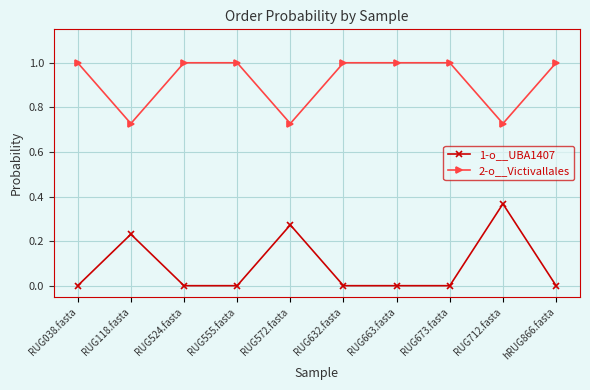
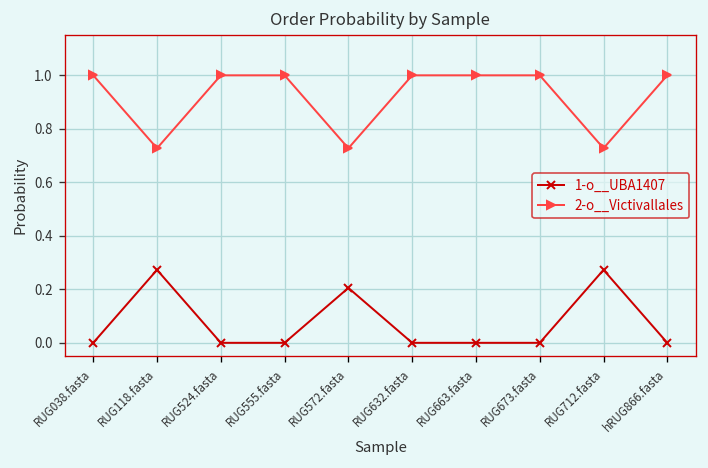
  {
    "1-o__UBA1407": {
      "RUG038.fasta": 0.00,
-     "RUG118.fasta": 0.23,
+     "RUG118.fasta": 0.27,
      "RUG524.fasta": 0.00,
      "RUG555.fasta": 0.00,
-     "RUG572.fasta": 0.27,
+     "RUG572.fasta": 0.21,
      "RUG632.fasta": 0.00,
      "RUG663.fasta": 0.00,
      "RUG673.fasta": 0.00,
-     "RUG712.fasta": 0.37,
+     "RUG712.fasta": 0.27,
      "hRUG866.fasta": 0.00
    },
    "2-o__Victivallales": {
      "RUG038.fasta": 1.00,
      "RUG118.fasta": 0.73,
      "RUG524.fasta": 1.00,
      "RUG555.fasta": 1.00,
      "RUG572.fasta": 0.73,
      "RUG632.fasta": 1.00,
      "RUG663.fasta": 1.00,
      "RUG673.fasta": 1.00,
      "RUG712.fasta": 0.73,
      "hRUG866.fasta": 1.00
    }
  }
